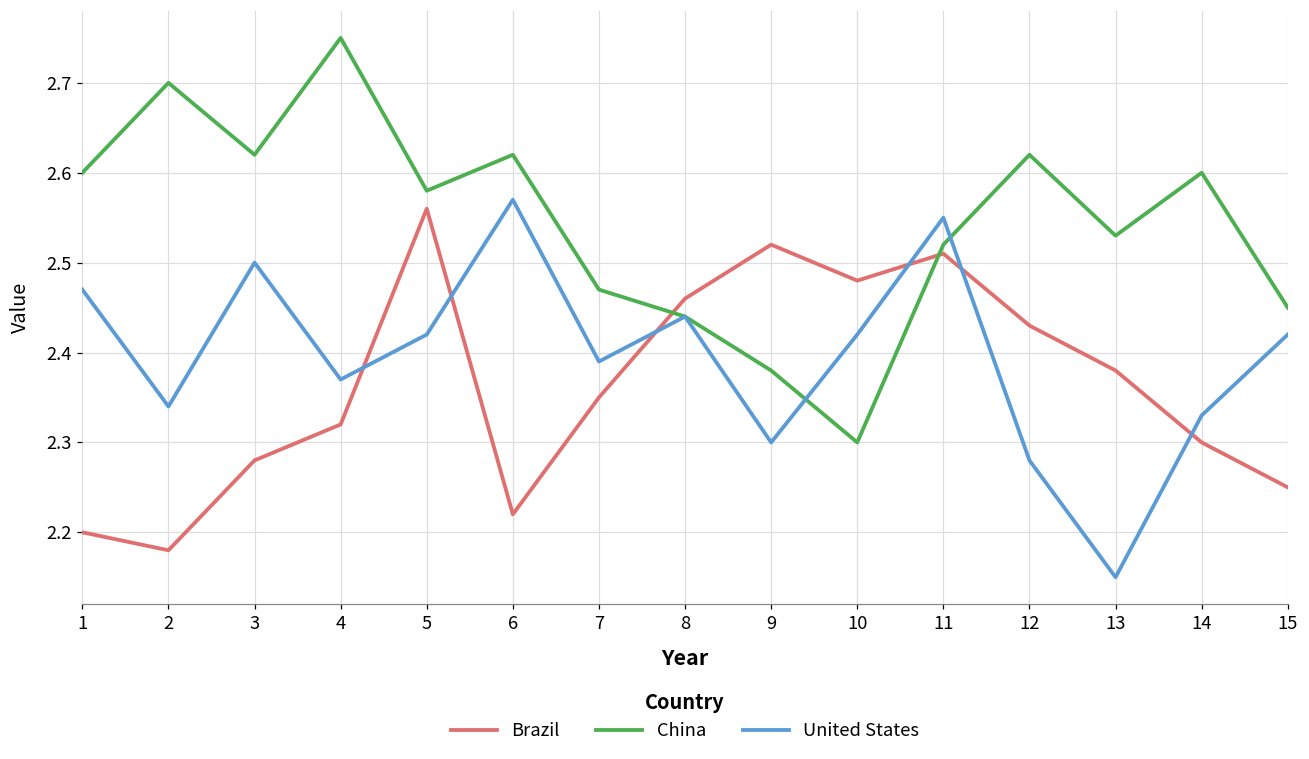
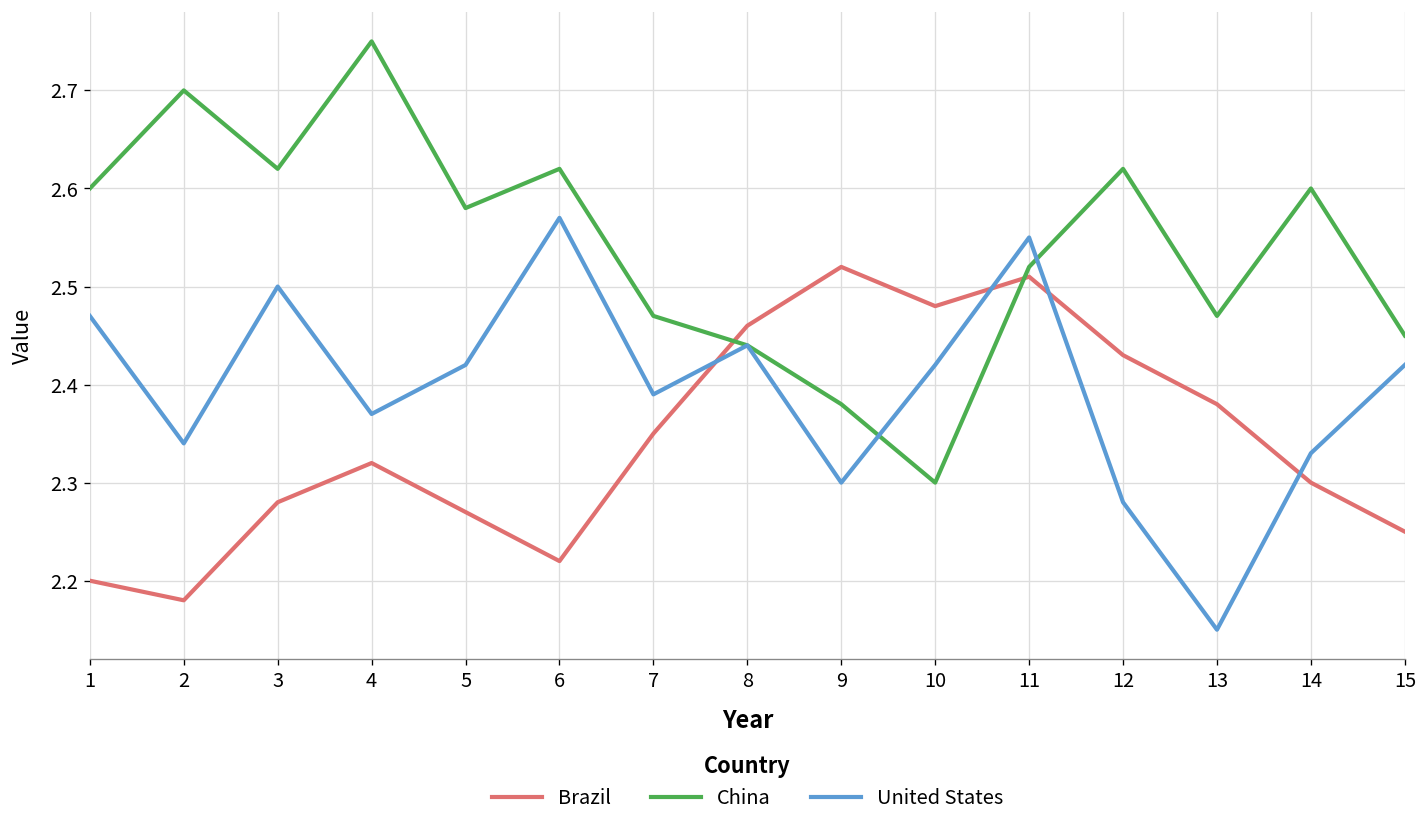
  {
    "Brazil": {
      "1": 2.20,
      "2": 2.18,
      "3": 2.28,
      "4": 2.32,
-     "5": 2.56,
+     "5": 2.27,
      "6": 2.22,
      "7": 2.35,
      "8": 2.46,
      "9": 2.52,
      "10": 2.48,
      "11": 2.51,
      "12": 2.43,
      "13": 2.38,
      "14": 2.30,
      "15": 2.25
    },
    "China": {
      "1": 2.60,
      "2": 2.70,
      "3": 2.62,
      "4": 2.75,
      "5": 2.58,
      "6": 2.62,
      "7": 2.47,
      "9": 2.38,
      "10": 2.30,
      "11": 2.52,
      "12": 2.62,
-     "13": 2.53,
+     "13": 2.47,
      "14": 2.60,
      "15": 2.45
    },
    "United States": {
      "1": 2.47,
      "2": 2.34,
      "3": 2.50,
      "4": 2.37,
      "5": 2.42,
      "6": 2.57,
      "7": 2.39,
      "9": 2.30,
      "10": 2.42,
      "11": 2.55,
      "12": 2.28,
      "13": 2.15,
      "14": 2.33,
      "15": 2.42
    }
  }
